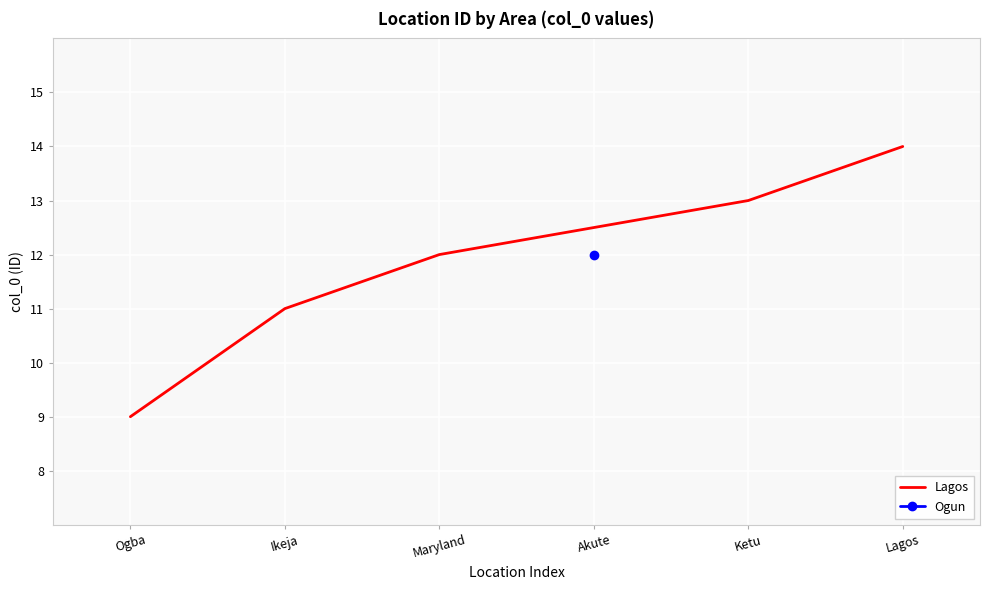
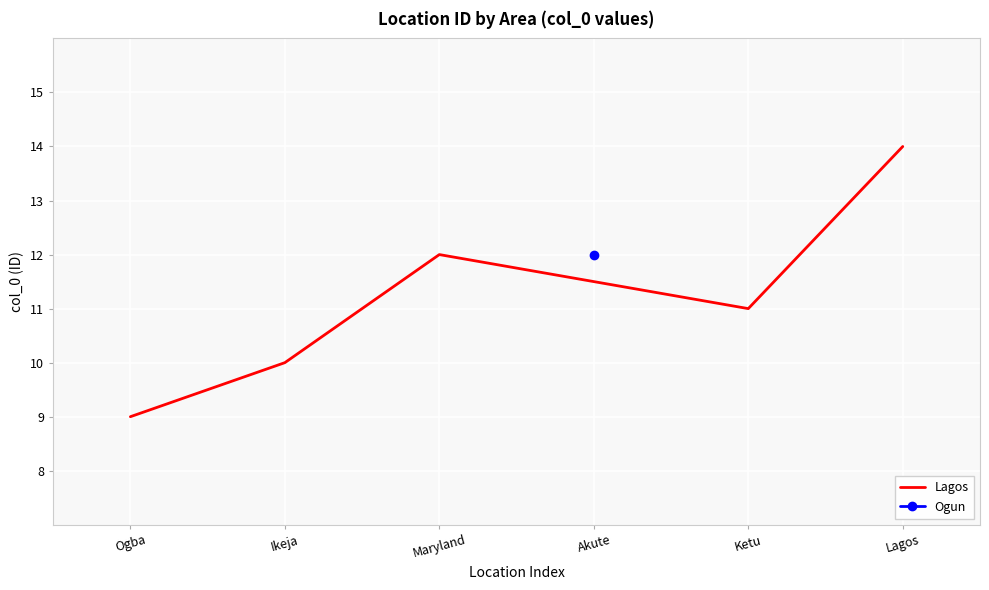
  {
    "Lagos": {
      "Ogba": 9,
-     "Ikeja": 11,
+     "Ikeja": 10,
      "Maryland": 12,
-     "Ketu": 13,
+     "Ketu": 11,
      "Lagos": 14
    },
    "Ogun": {
      "Akute": 12
    }
  }
